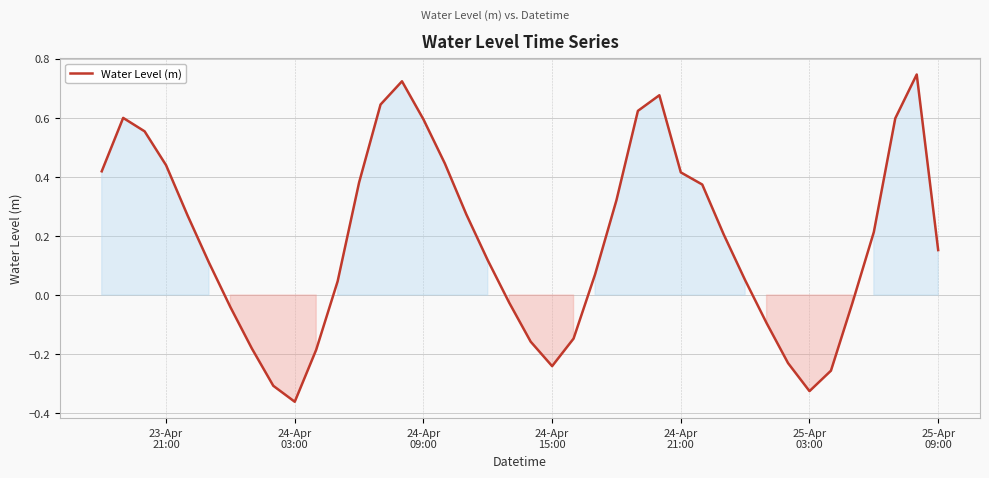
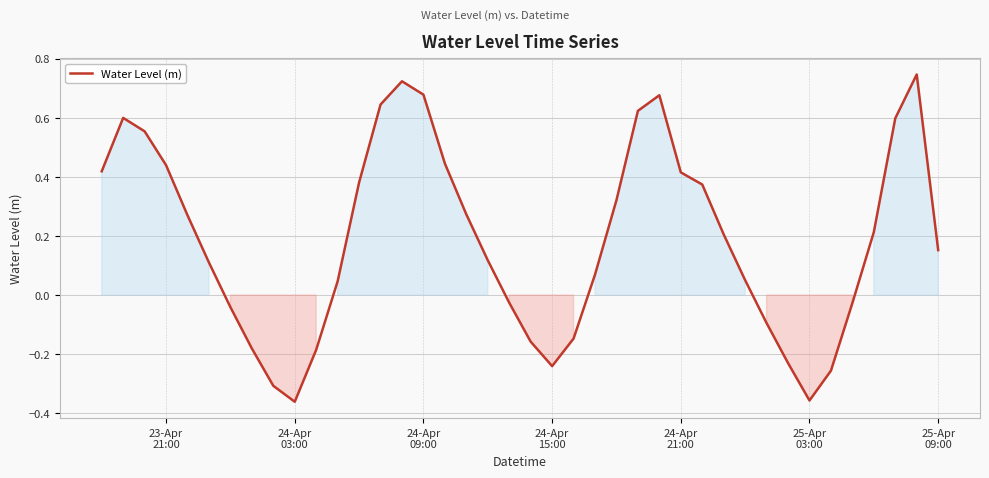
  {
    "23-Apr 21:00": 0.44,
    "24-Apr 03:00": -0.36,
-   "24-Apr 09:00": 0.59,
+   "24-Apr 09:00": 0.68,
    "24-Apr 15:00": -0.24,
    "24-Apr 21:00": 0.42,
-   "25-Apr 03:00": -0.33,
+   "25-Apr 03:00": -0.36,
    "25-Apr 09:00": 0.15
  }
